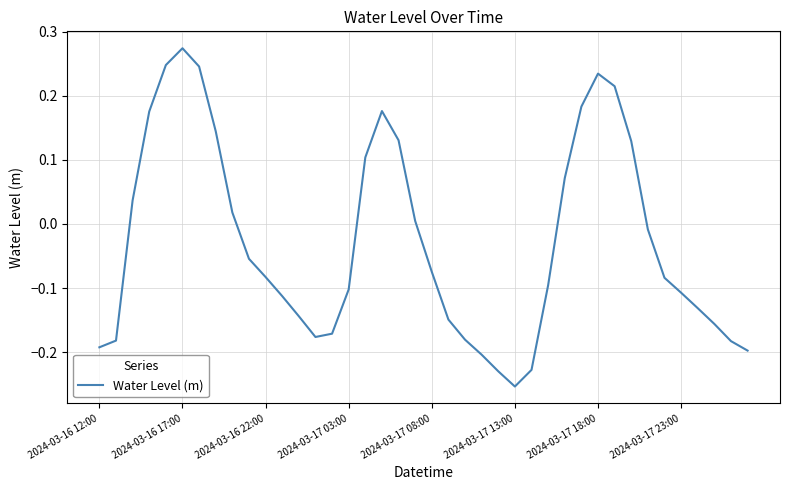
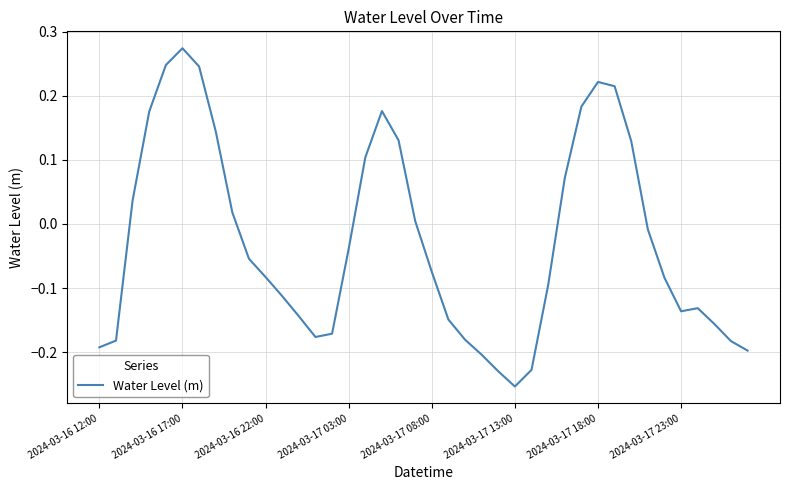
  {
    "2024-03-16 12:00": -0.19,
    "2024-03-16 17:00": 0.27,
    "2024-03-16 22:00": -0.08,
-   "2024-03-17 03:00": -0.10,
+   "2024-03-17 03:00": -0.04,
    "2024-03-17 08:00": -0.07,
    "2024-03-17 13:00": -0.25,
-   "2024-03-17 18:00": 0.23,
-   "2024-03-17 23:00": -0.11
+   "2024-03-17 18:00": 0.22,
+   "2024-03-17 23:00": -0.14
  }
